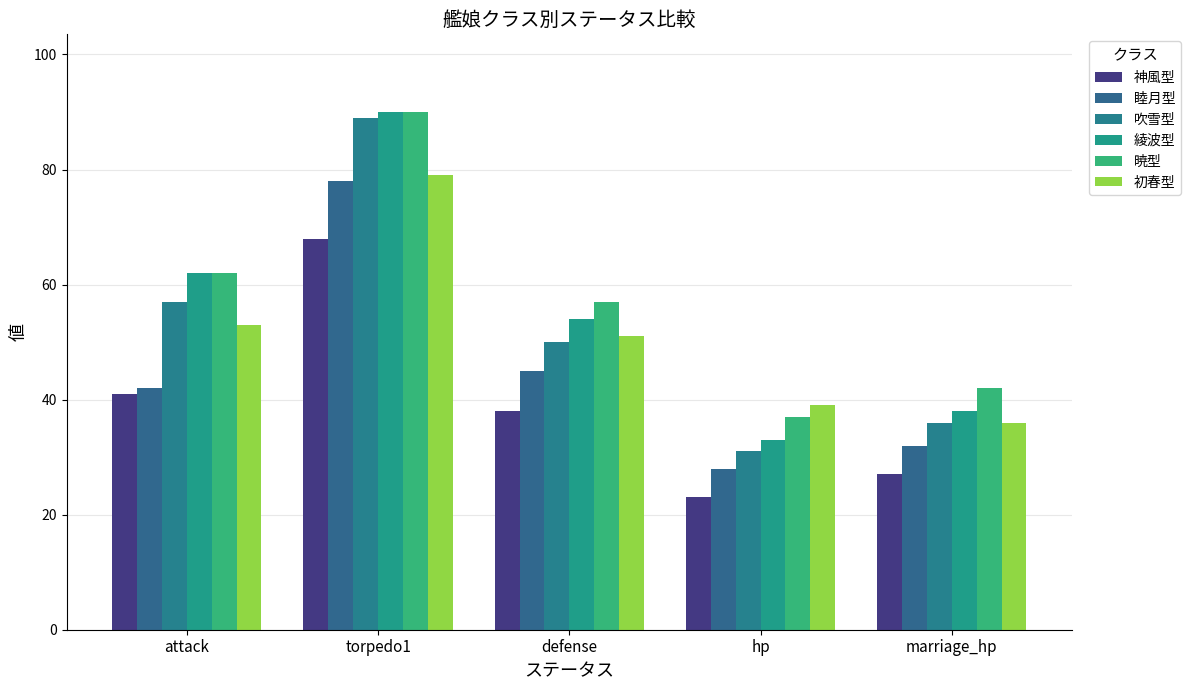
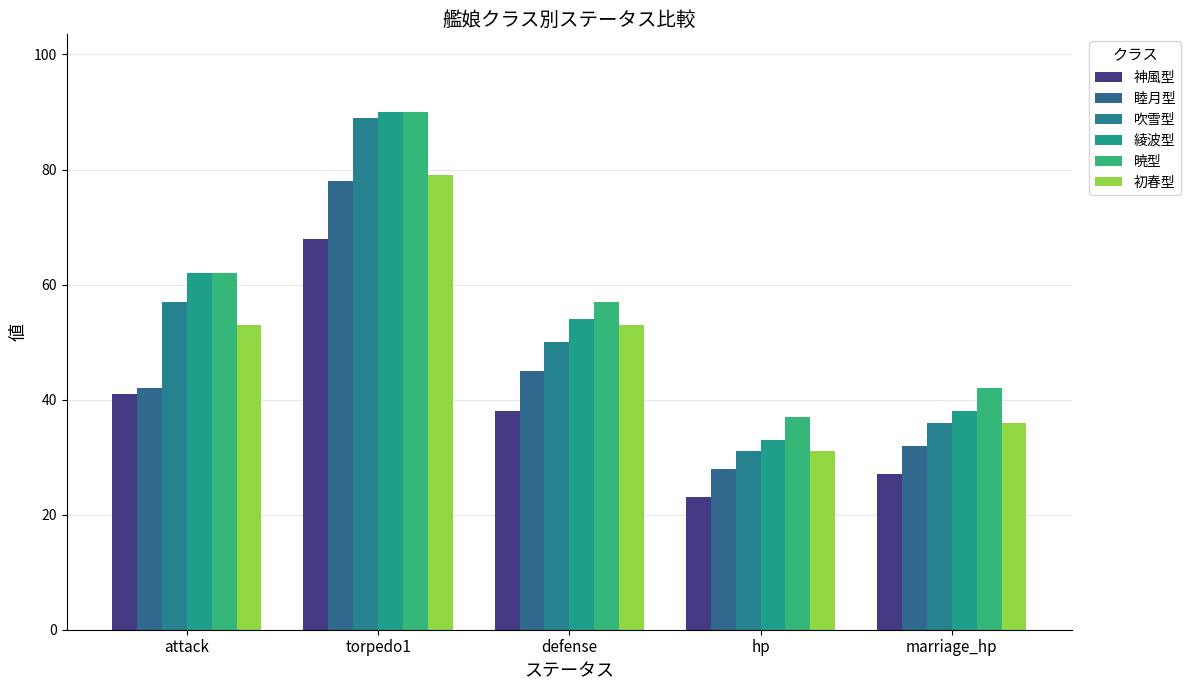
  {
    "初春型": {
      "attack": 53,
      "torpedo1": 79,
-     "defense": 51,
-     "hp": 39,
+     "defense": 53,
+     "hp": 31,
      "marriage_hp": 36
    }
  }
